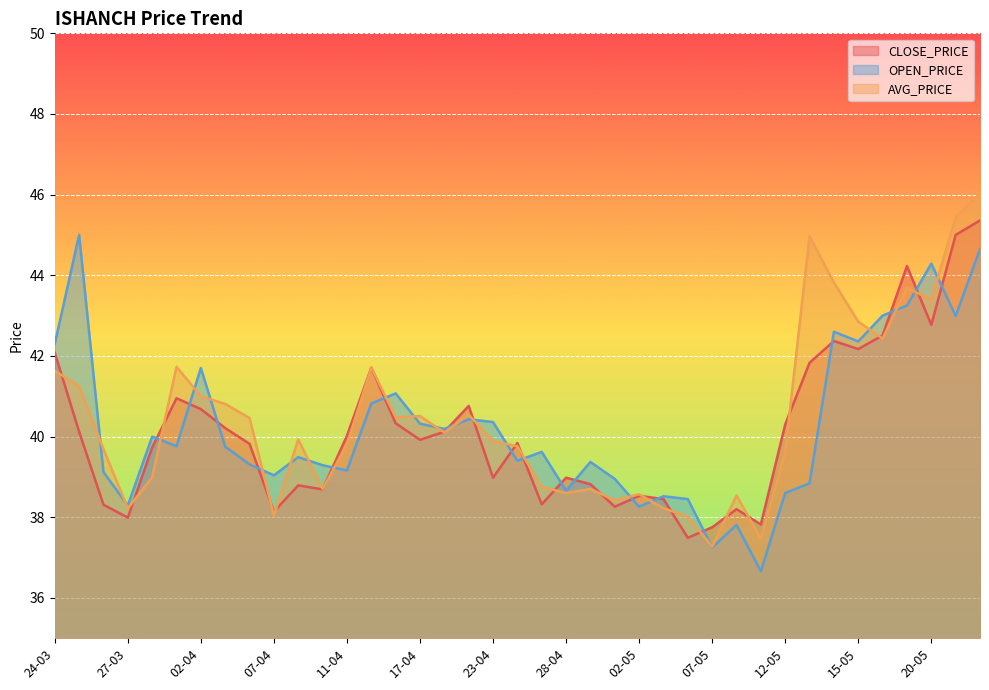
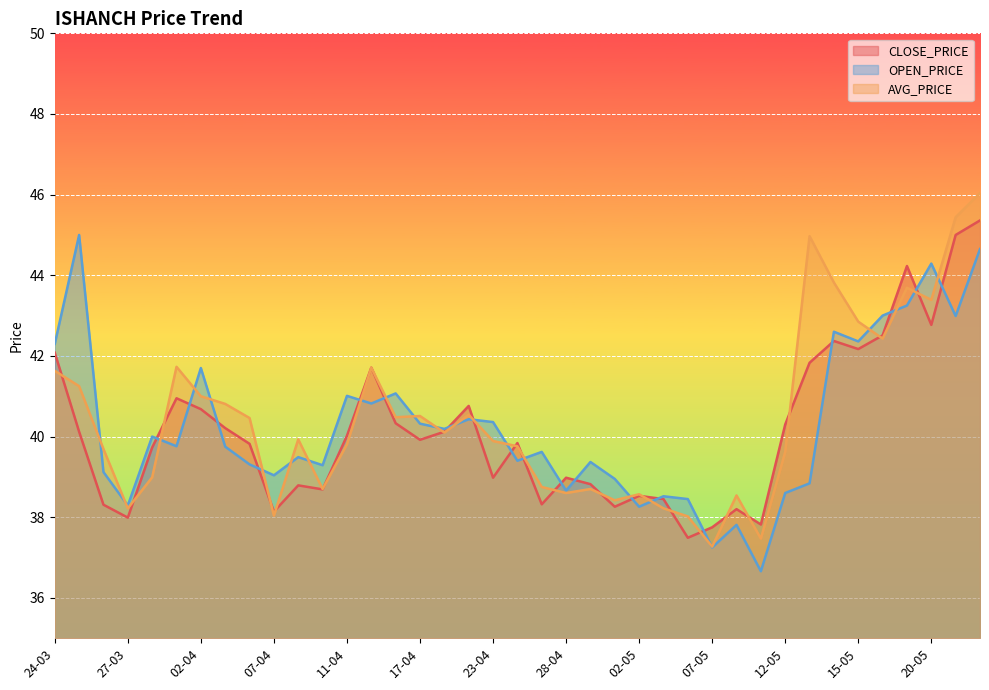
  {
    "OPEN_PRICE": {
      "24-03": 42.3,
      "27-03": 38.3,
      "02-04": 41.7,
      "07-04": 39.0,
-     "11-04": 39.2,
+     "11-04": 41.0,
      "17-04": 40.3,
      "23-04": 40.4,
      "02-05": 38.3,
      "12-05": 38.6,
      "15-05": 42.4,
      "20-05": 44.3
    }
  }
